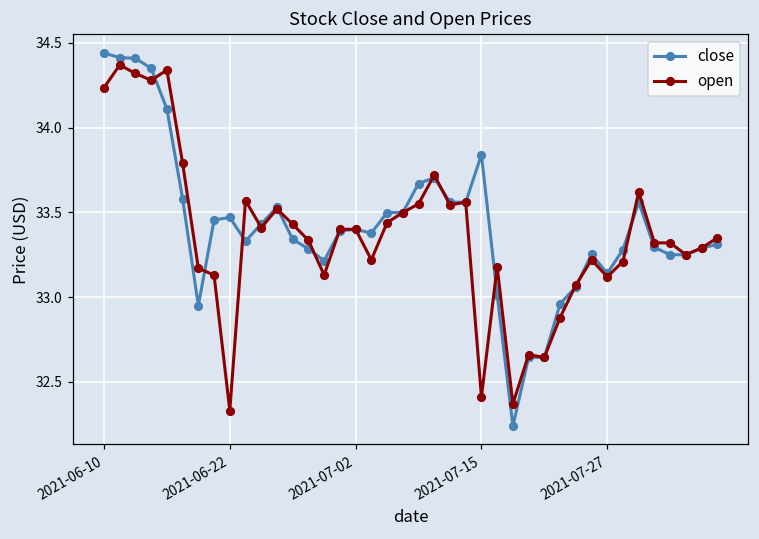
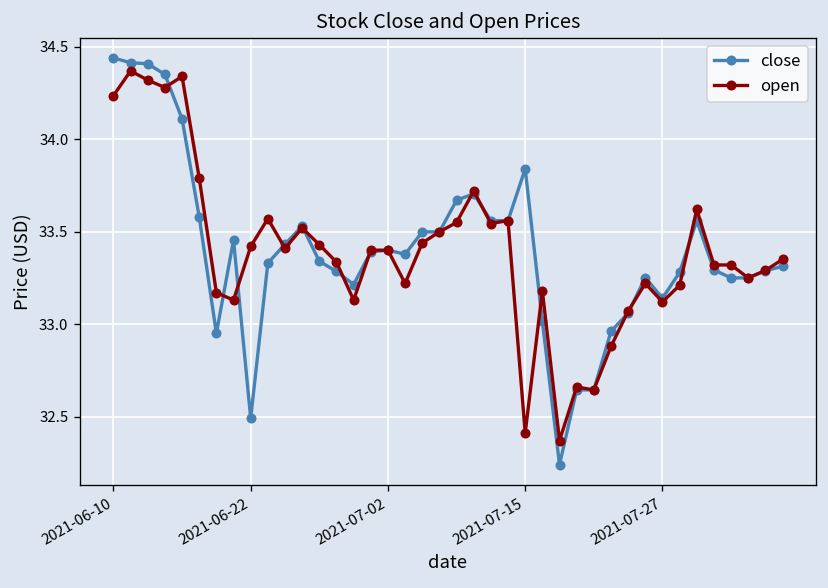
  {
    "close": {
      "2021-06-10": 34.44,
-     "2021-06-22": 33.47,
+     "2021-06-22": 32.49,
      "2021-07-15": 33.84,
      "2021-07-27": 33.14
    },
    "open": {
      "2021-06-10": 34.24,
-     "2021-06-22": 32.33,
+     "2021-06-22": 33.42,
      "2021-07-15": 32.41,
      "2021-07-27": 33.12
    }
  }
